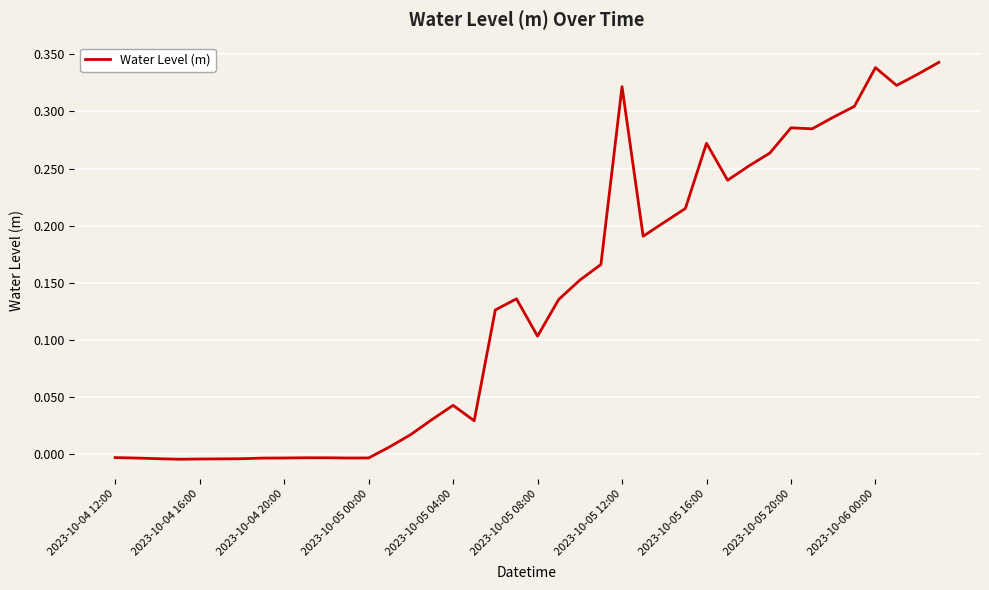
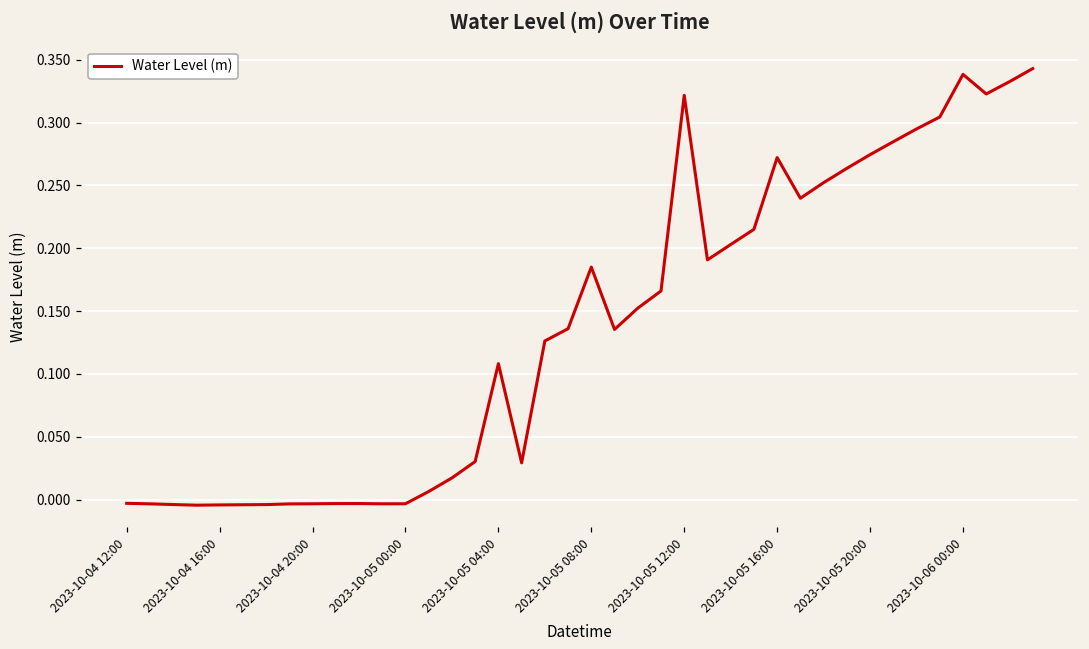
  {
    "2023-10-04 12:00": -0.003,
    "2023-10-04 16:00": -0.004,
    "2023-10-04 20:00": -0.003,
    "2023-10-05 00:00": -0.003,
-   "2023-10-05 04:00": 0.043,
-   "2023-10-05 08:00": 0.103,
+   "2023-10-05 04:00": 0.108,
+   "2023-10-05 08:00": 0.185,
    "2023-10-05 12:00": 0.322,
    "2023-10-05 16:00": 0.272,
-   "2023-10-05 20:00": 0.286,
+   "2023-10-05 20:00": 0.274,
    "2023-10-06 00:00": 0.338
  }
